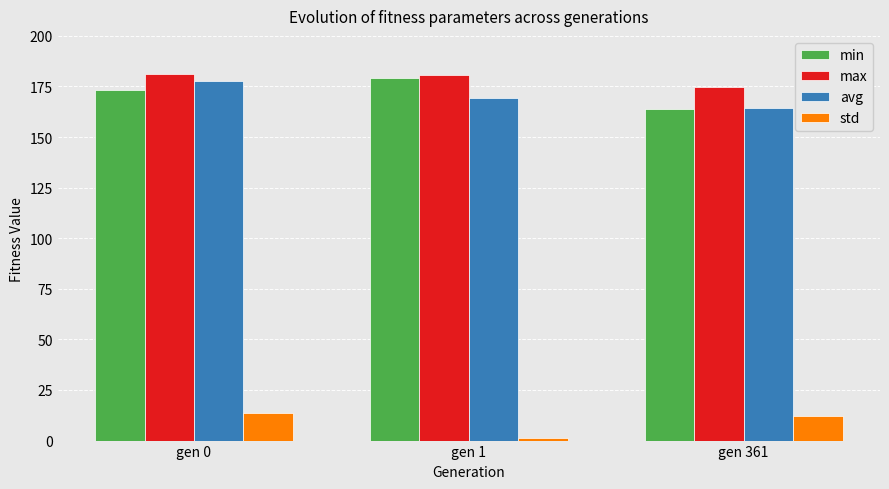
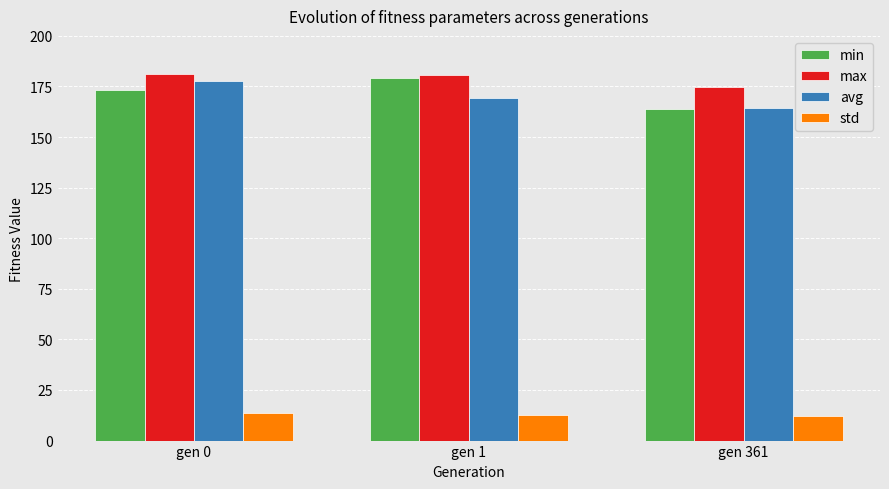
  {
    "min": {
      "gen 0": 173,
      "gen 1": 179,
      "gen 361": 164
    },
    "max": {
      "gen 0": 181,
      "gen 1": 181,
      "gen 361": 175
    },
    "avg": {
      "gen 0": 178,
      "gen 1": 169,
      "gen 361": 164
    },
    "std": {
      "gen 0": 14,
-     "gen 1": 1,
+     "gen 1": 13,
      "gen 361": 12
    }
  }
